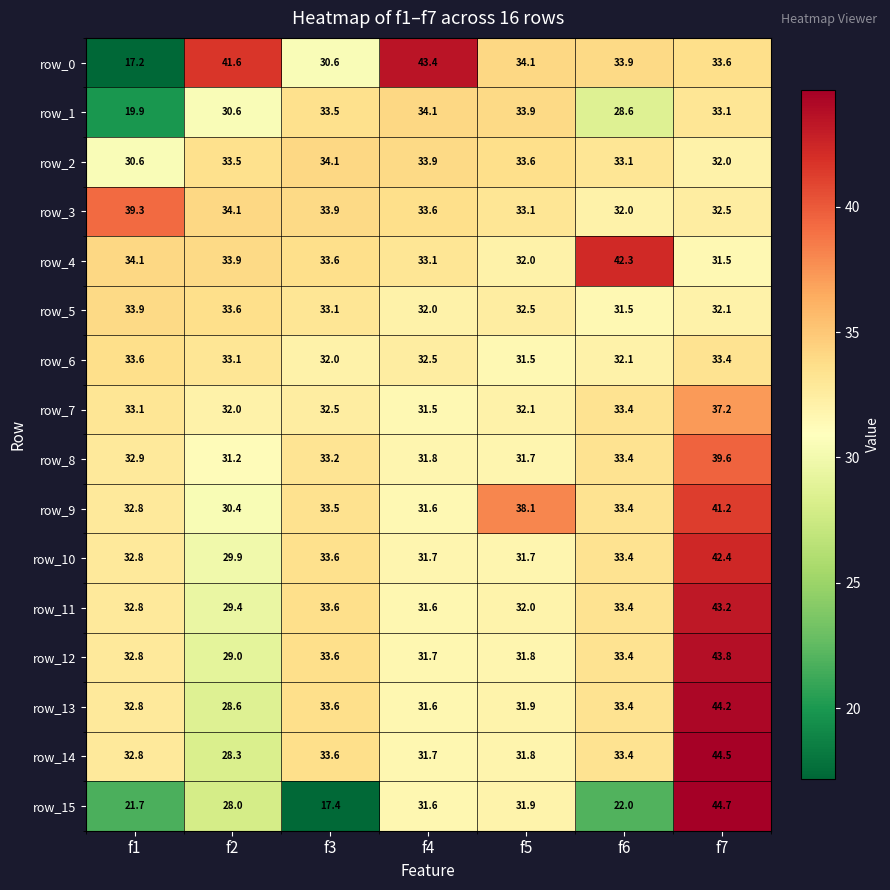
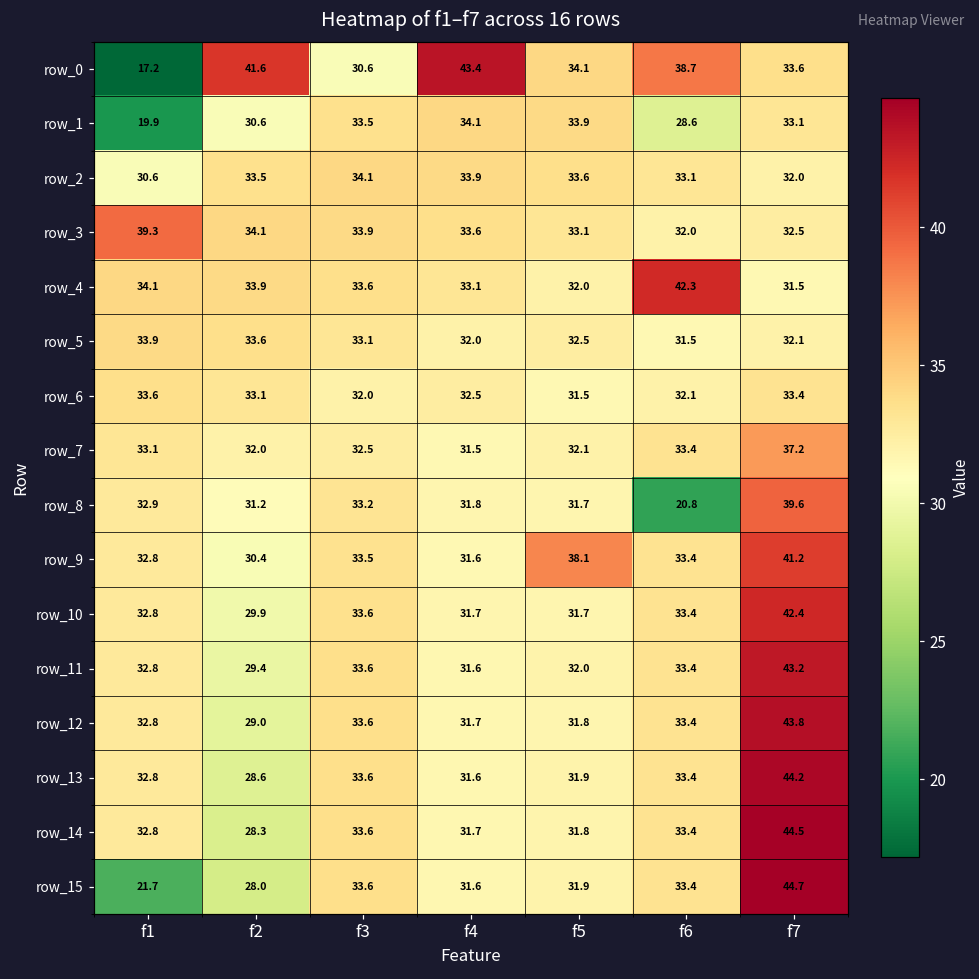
  {
    "row_0": {
      "f1": 17.2,
      "f2": 41.6,
      "f3": 30.6,
      "f4": 43.4,
      "f5": 34.1,
-     "f6": 33.9,
+     "f6": 38.7,
      "f7": 33.6
    },
    "row_1": {
      "f1": 19.9,
      "f2": 30.6,
      "f3": 33.5,
      "f4": 34.1,
      "f5": 33.9,
      "f6": 28.6,
      "f7": 33.1
    },
    "row_2": {
      "f1": 30.6,
      "f2": 33.5,
      "f3": 34.1,
      "f4": 33.9,
      "f5": 33.6,
      "f6": 33.1,
      "f7": 32.0
    },
    "row_3": {
      "f1": 39.3,
      "f2": 34.1,
      "f3": 33.9,
      "f4": 33.6,
      "f5": 33.1,
      "f6": 32.0,
      "f7": 32.5
    },
    "row_4": {
      "f1": 34.1,
      "f2": 33.9,
      "f3": 33.6,
      "f4": 33.1,
      "f5": 32.0,
      "f6": 42.3,
      "f7": 31.5
    },
    "row_5": {
      "f1": 33.9,
      "f2": 33.6,
      "f3": 33.1,
      "f4": 32.0,
      "f5": 32.5,
      "f6": 31.5,
      "f7": 32.1
    },
    "row_6": {
      "f1": 33.6,
      "f2": 33.1,
      "f3": 32.0,
      "f4": 32.5,
      "f5": 31.5,
      "f6": 32.1,
      "f7": 33.4
    },
    "row_7": {
      "f1": 33.1,
      "f2": 32.0,
      "f3": 32.5,
      "f4": 31.5,
      "f5": 32.1,
      "f6": 33.4,
      "f7": 37.2
    },
    "row_8": {
      "f1": 32.9,
      "f2": 31.2,
      "f3": 33.2,
      "f4": 31.8,
      "f5": 31.7,
-     "f6": 33.4,
+     "f6": 20.8,
      "f7": 39.6
    },
    "row_9": {
      "f1": 32.8,
      "f2": 30.4,
      "f3": 33.5,
      "f4": 31.6,
      "f5": 38.1,
      "f6": 33.4,
      "f7": 41.2
    },
    "row_10": {
      "f1": 32.8,
      "f2": 29.9,
      "f3": 33.6,
      "f4": 31.7,
      "f5": 31.7,
      "f6": 33.4,
      "f7": 42.4
    },
    "row_11": {
      "f1": 32.8,
      "f2": 29.4,
      "f3": 33.6,
      "f4": 31.6,
      "f5": 32.0,
      "f6": 33.4,
      "f7": 43.2
    },
    "row_12": {
      "f1": 32.8,
      "f2": 29.0,
      "f3": 33.6,
      "f4": 31.7,
      "f5": 31.8,
      "f6": 33.4,
      "f7": 43.8
    },
    "row_13": {
      "f1": 32.8,
      "f2": 28.6,
      "f3": 33.6,
      "f4": 31.6,
      "f5": 31.9,
      "f6": 33.4,
      "f7": 44.2
    },
    "row_14": {
      "f1": 32.8,
      "f2": 28.3,
      "f3": 33.6,
      "f4": 31.7,
      "f5": 31.8,
      "f6": 33.4,
      "f7": 44.5
    },
    "row_15": {
      "f1": 21.7,
      "f2": 28.0,
-     "f3": 17.4,
+     "f3": 33.6,
      "f4": 31.6,
      "f5": 31.9,
-     "f6": 22.0,
+     "f6": 33.4,
      "f7": 44.7
    }
  }
